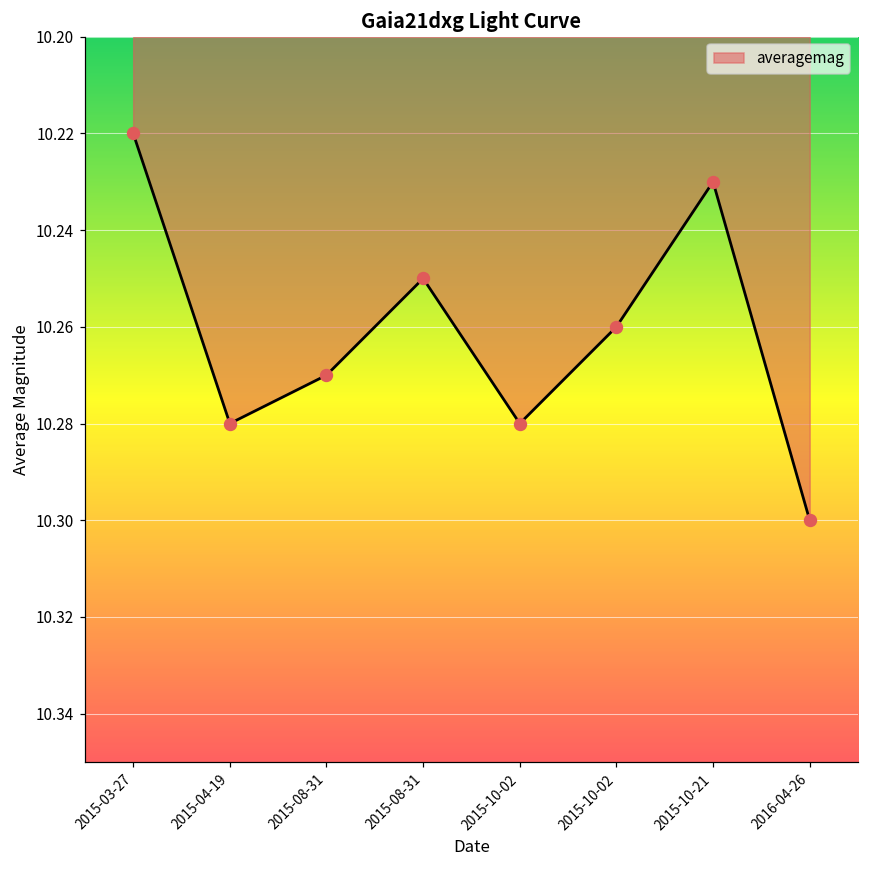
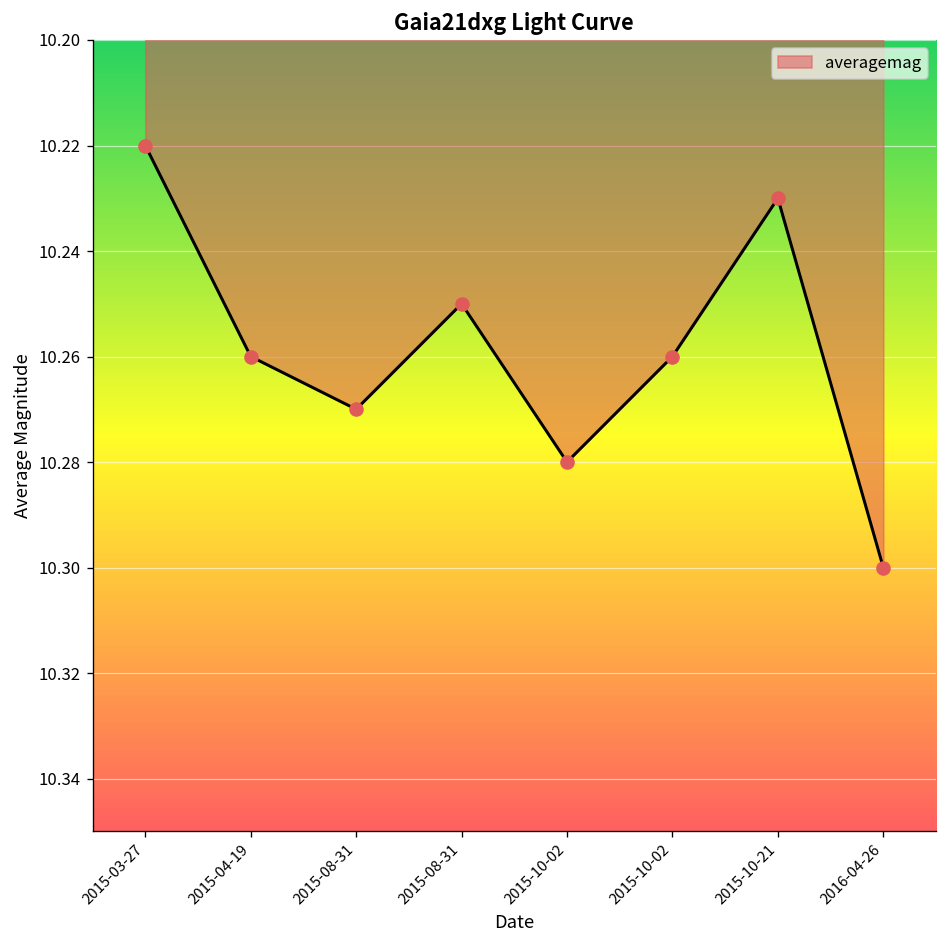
  {
    "2015-03-27": 10.22,
-   "2015-04-19": 10.28,
+   "2015-04-19": 10.26,
    "2015-10-21": 10.23,
    "2016-04-26": 10.30
  }
